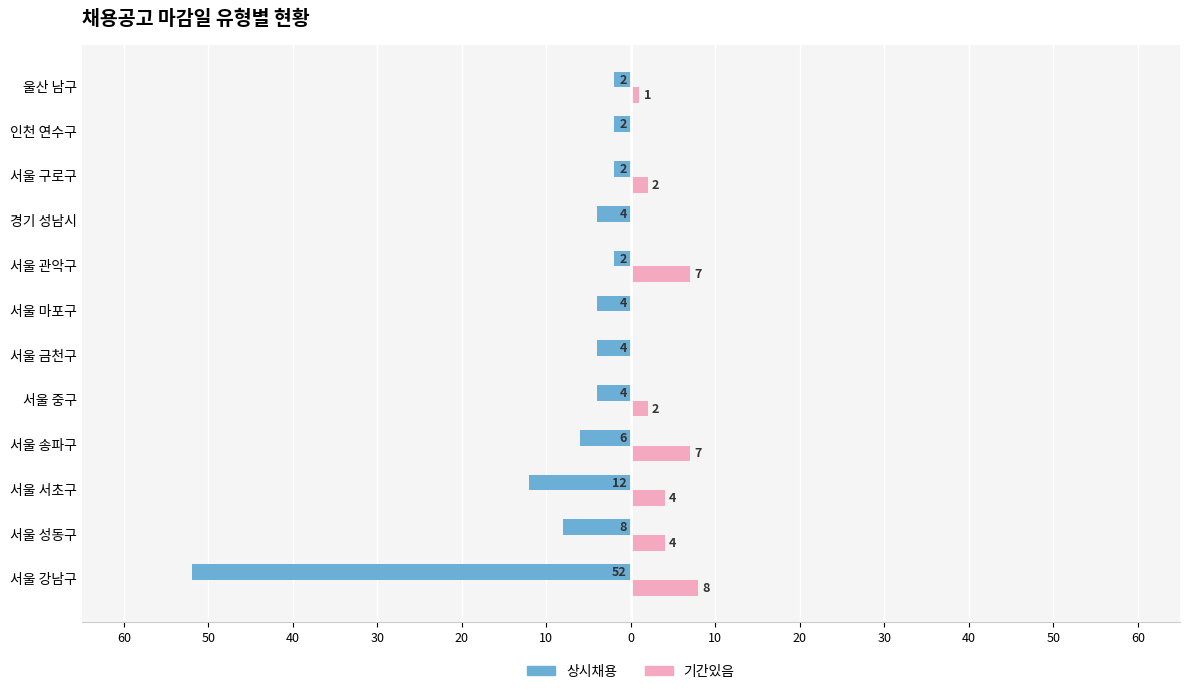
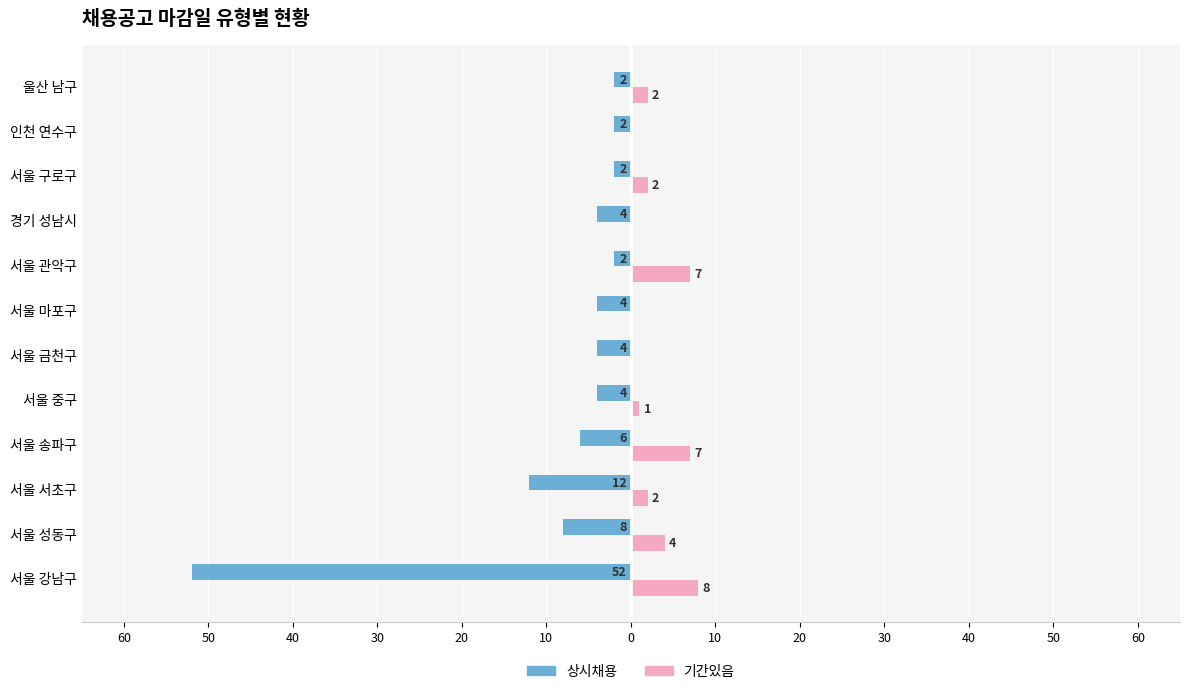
  {
    "기간있음": {
-     "울산 남구": 1,
+     "울산 남구": 2,
      "서울 구로구": 2,
      "서울 관악구": 7,
-     "서울 중구": 2,
+     "서울 중구": 1,
      "서울 송파구": 7,
-     "서울 서초구": 4,
+     "서울 서초구": 2,
      "서울 성동구": 4,
      "서울 강남구": 8
    }
  }
